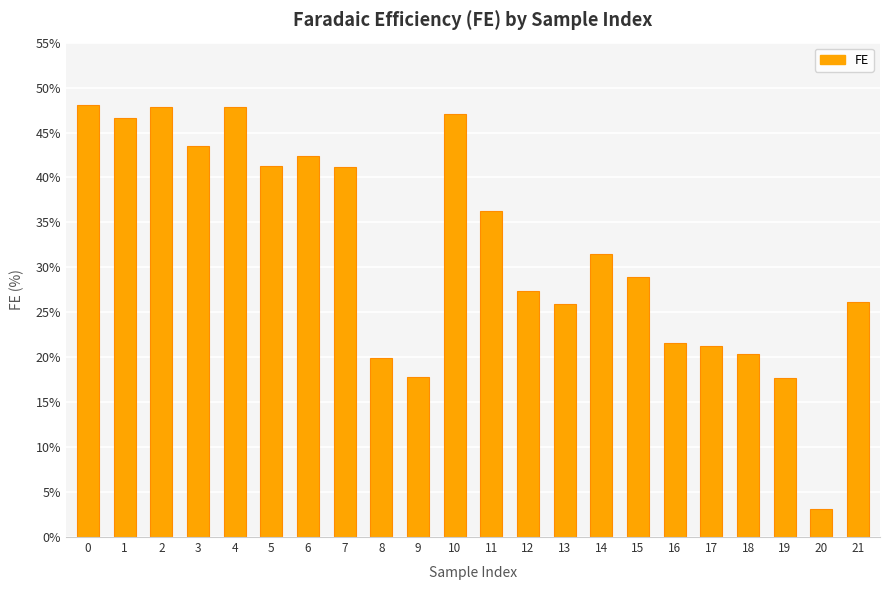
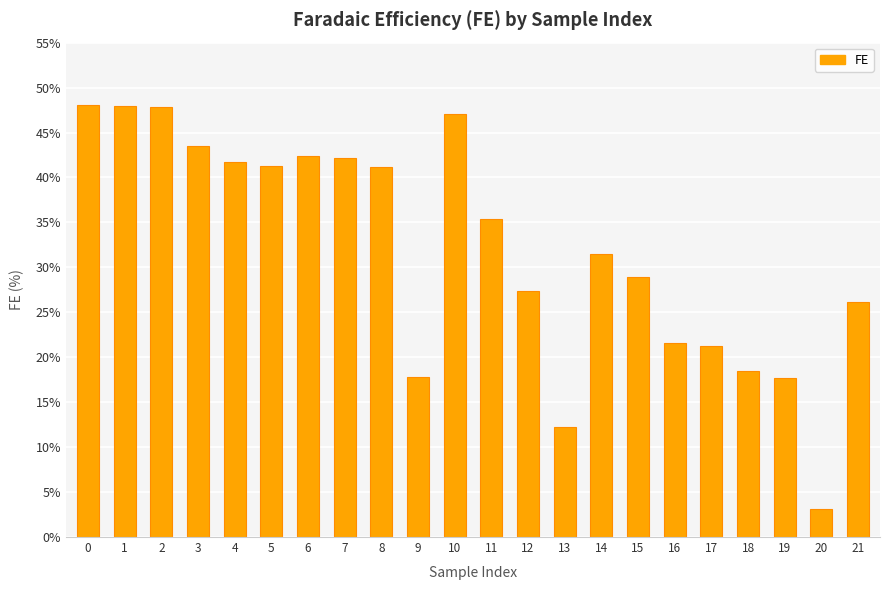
  {
    "0": "48%",
-   "1": "47%",
+   "1": "48%",
    "2": "48%",
    "3": "44%",
-   "4": "48%",
+   "4": "42%",
    "5": "41%",
    "6": "42%",
-   "7": "41%",
-   "8": "20%",
+   "7": "42%",
+   "8": "41%",
    "9": "18%",
    "10": "47%",
-   "11": "36%",
+   "11": "35%",
    "12": "27%",
-   "13": "26%",
+   "13": "12%",
    "14": "32%",
    "15": "29%",
    "16": "22%",
    "17": "21%",
-   "18": "20%",
+   "18": "18%",
    "19": "18%",
    "20": "3%",
    "21": "26%"
  }
